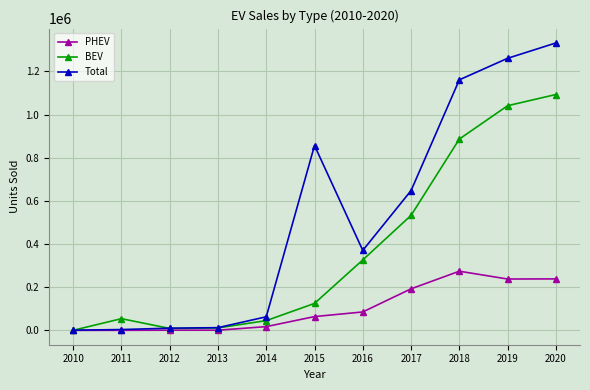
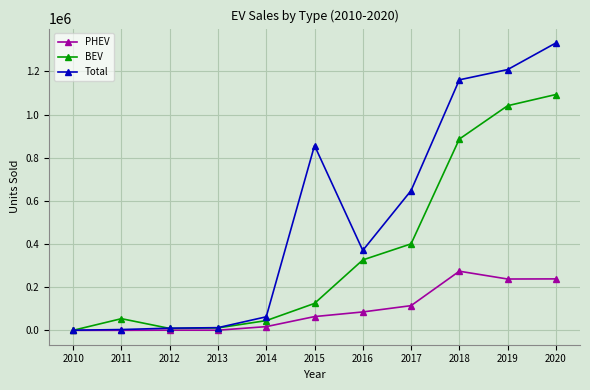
  {
    "PHEV": {
      "2014": 20000,
      "2015": 60000,
      "2016": 90000,
-     "2017": 190000,
+     "2017": 110000,
      "2018": 270000,
      "2019": 240000,
      "2020": 240000
    },
    "BEV": {
      "2011": 50000,
      "2014": 50000,
      "2015": 130000,
      "2016": 330000,
-     "2017": 530000,
+     "2017": 400000,
      "2018": 890000,
      "2019": 1040000,
      "2020": 1090000
    },
    "Total": {
      "2014": 60000,
      "2015": 860000,
      "2016": 370000,
      "2017": 650000,
      "2018": 1160000,
-     "2019": 1260000,
+     "2019": 1210000,
      "2020": 1330000
    }
  }
